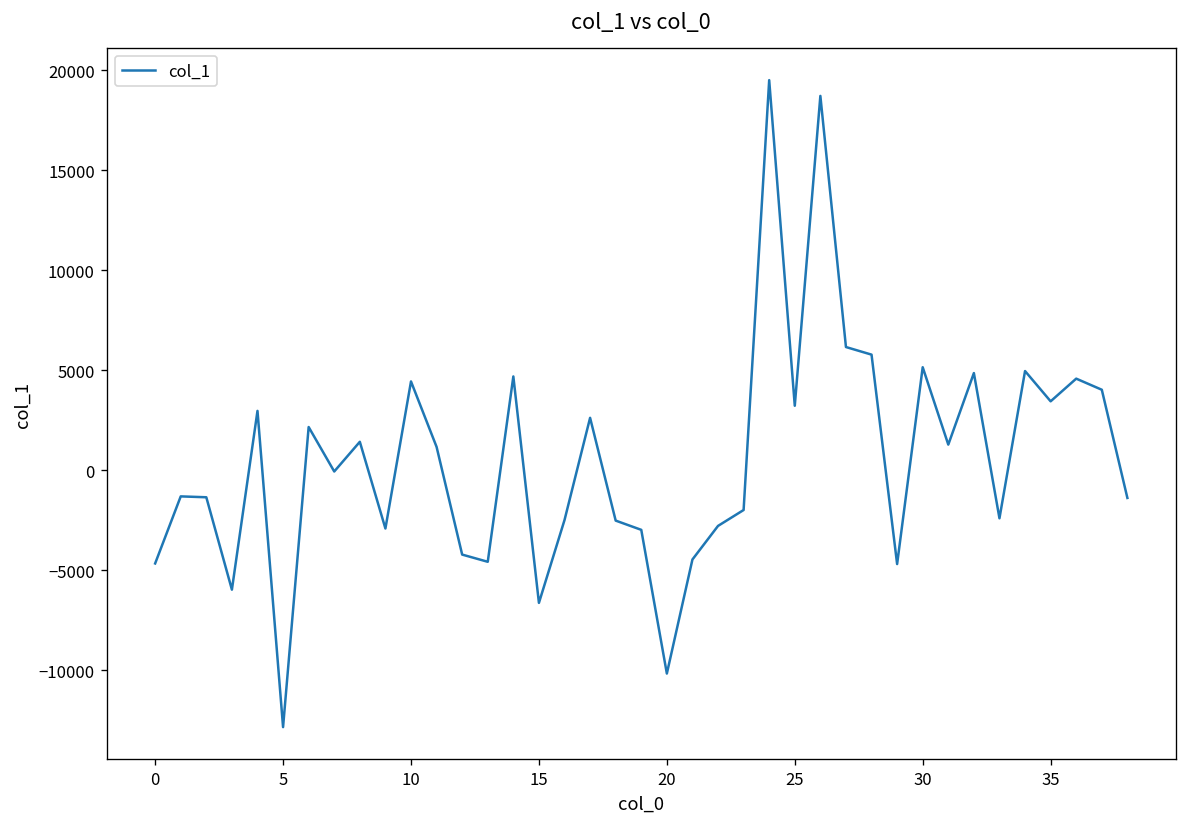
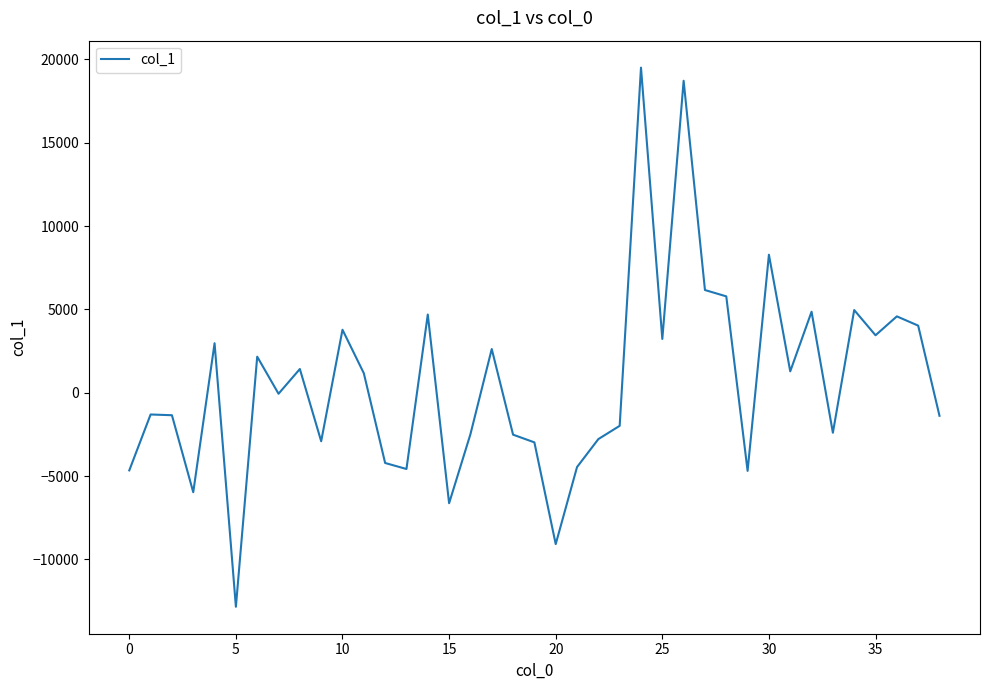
  {
    "0": -4700,
    "5": -12800,
-   "10": 4400,
+   "10": 3800,
    "15": -6600,
-   "20": -10200,
+   "20": -9100,
    "25": 3200,
-   "30": 5200,
+   "30": 8300,
    "35": 3500
  }
